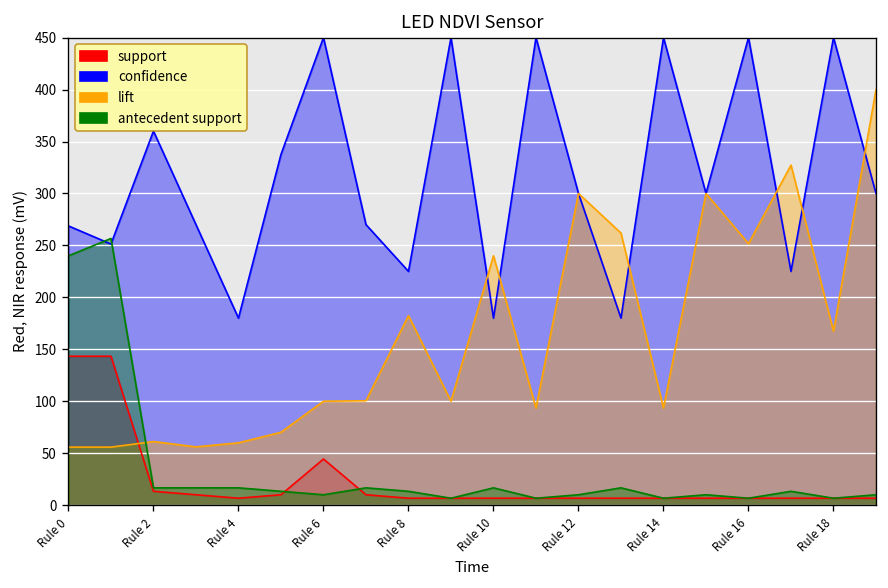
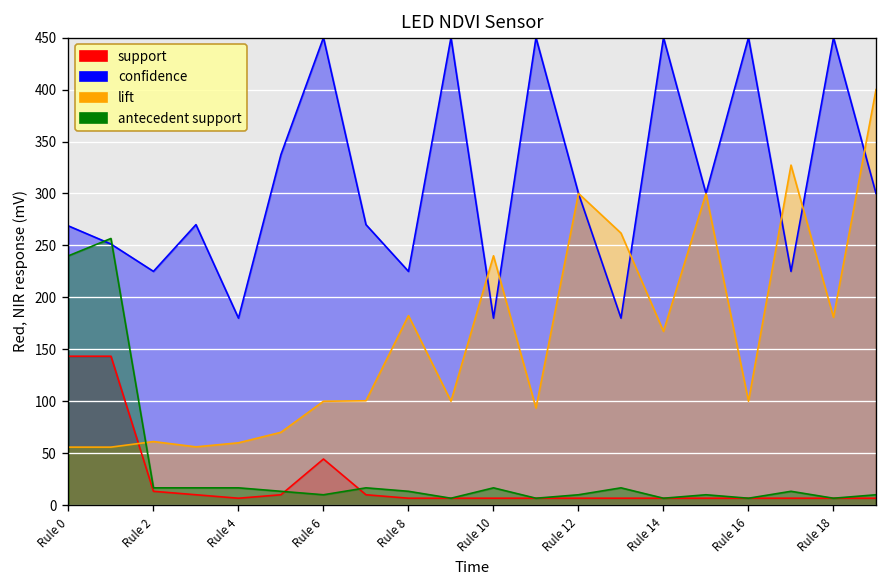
  {
    "support": {
      "Rule 0": 140,
      "Rule 2": 10,
      "Rule 4": 10,
      "Rule 6": 40,
      "Rule 8": 10,
      "Rule 10": 10,
      "Rule 12": 10
    },
    "confidence": {
      "Rule 0": 270,
-     "Rule 2": 360,
+     "Rule 2": 230,
      "Rule 4": 180,
      "Rule 6": 450,
      "Rule 8": 230,
      "Rule 10": 180,
      "Rule 14": 450,
      "Rule 16": 450,
      "Rule 18": 450
    },
    "lift": {
      "Rule 0": 60,
      "Rule 2": 60,
      "Rule 4": 60,
      "Rule 6": 100,
      "Rule 8": 180,
      "Rule 10": 240,
-     "Rule 14": 90,
-     "Rule 16": 250,
-     "Rule 18": 170
+     "Rule 14": 170,
+     "Rule 16": 100,
+     "Rule 18": 180
    },
    "antecedent support": {
      "Rule 0": 240,
      "Rule 2": 20,
      "Rule 4": 20,
      "Rule 6": 10,
      "Rule 8": 10,
      "Rule 10": 20,
      "Rule 12": 10
    }
  }
